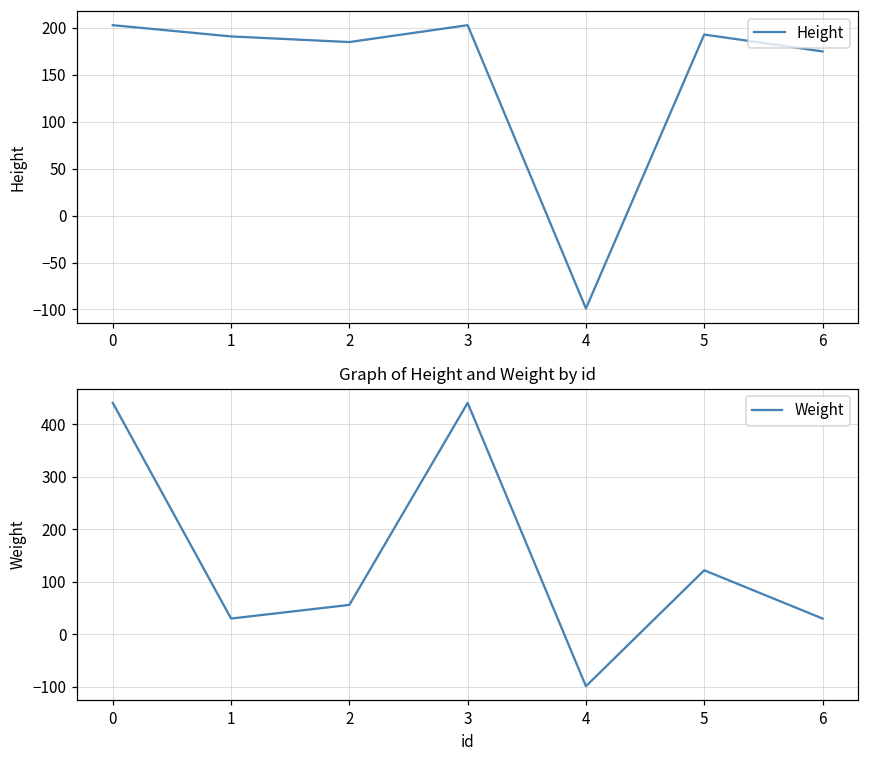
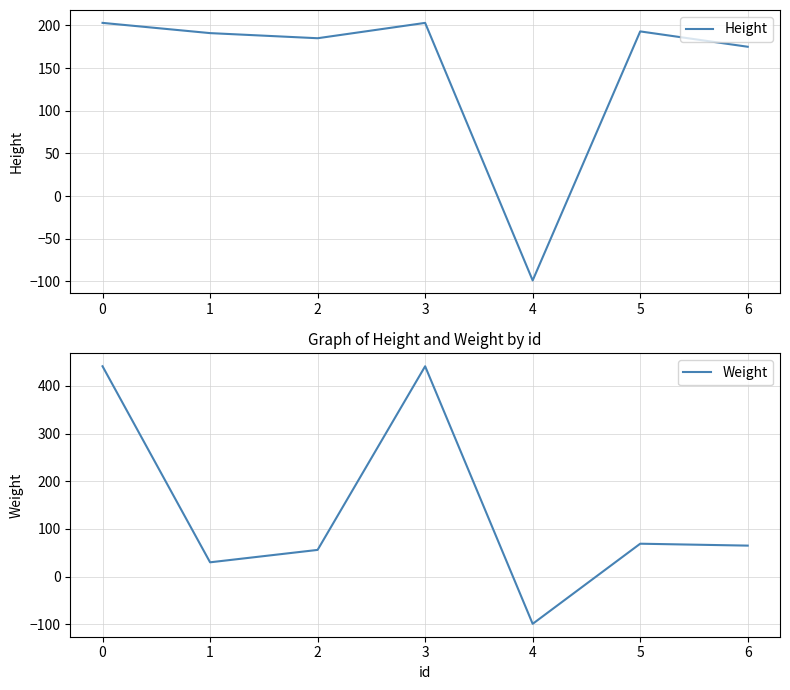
  {
    "Graph of Height and Weight by id": {
      "0": 440,
      "1": 30,
      "2": 60,
      "3": 440,
      "4": -100,
-     "5": 120,
-     "6": 30
+     "5": 70,
+     "6": 70
    }
  }
